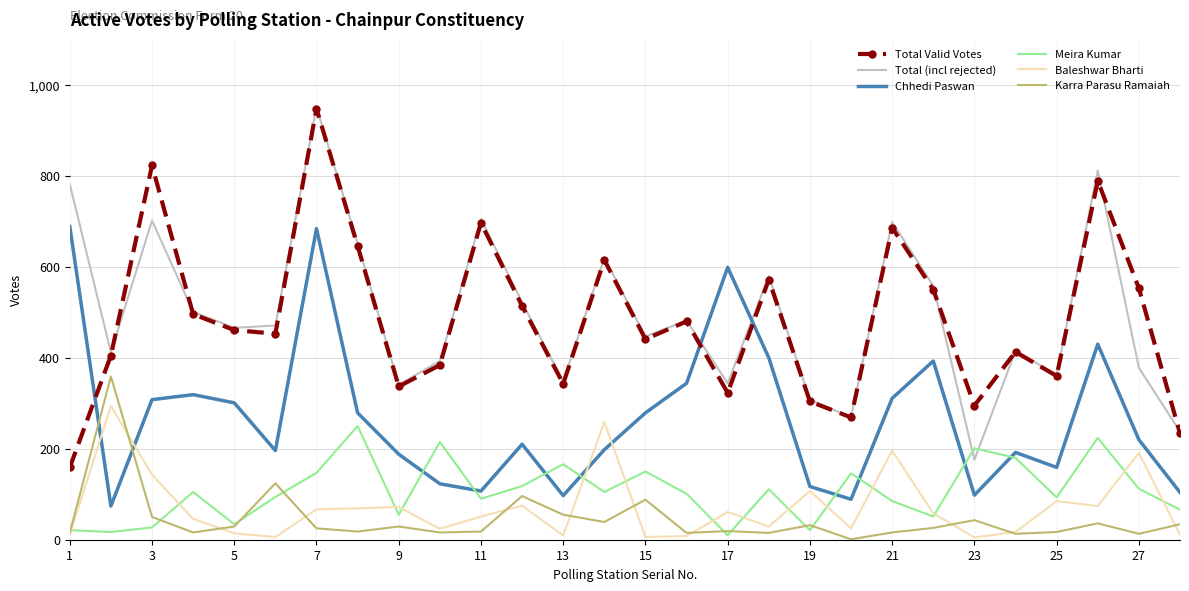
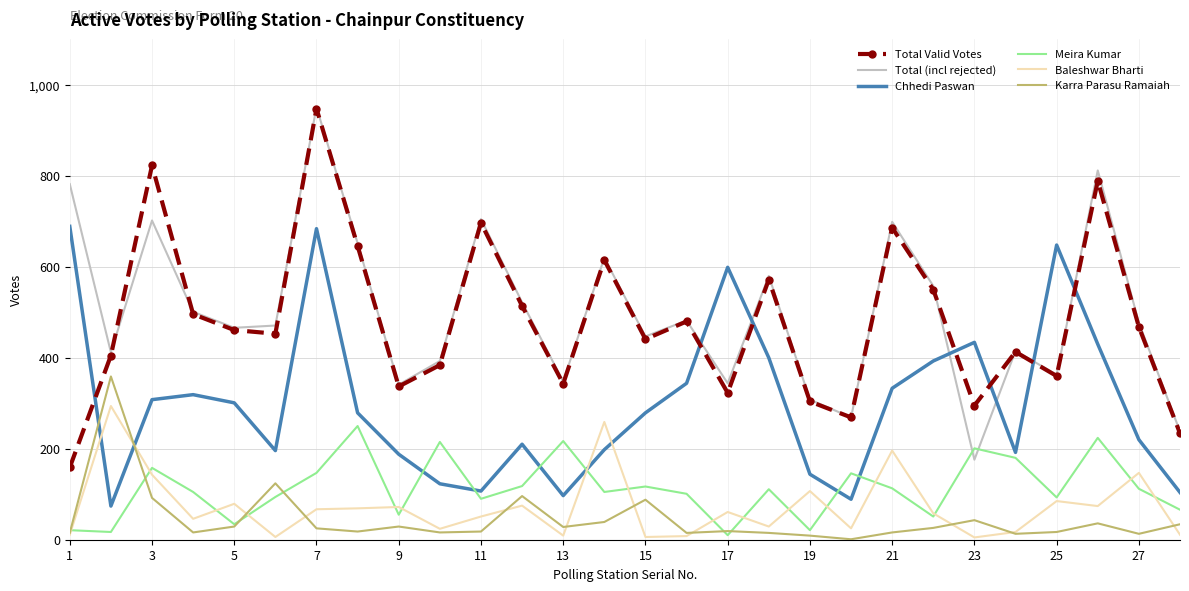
  {
    "Total Valid Votes": {
      "1": 160,
      "3": 820,
      "11": 700,
      "15": 440,
      "17": 320,
      "21": 690,
      "23": 300,
-     "27": 550
+     "27": 470
    },
    "Total (incl rejected)": {
      "1": 780,
      "3": 700,
      "11": 710,
      "15": 450,
      "17": 340,
      "21": 700,
      "23": 180,
-     "27": 380
+     "27": 480
    },
    "Chhedi Paswan": {
      "1": 690,
      "3": 310,
      "5": 300,
      "7": 680,
      "9": 190,
      "11": 110,
      "13": 100,
      "15": 280,
      "17": 600,
-     "19": 120,
-     "21": 310,
-     "23": 100,
-     "25": 160,
+     "19": 140,
+     "21": 330,
+     "23": 430,
+     "25": 650,
      "27": 220
    },
    "Meira Kumar": {
      "1": 20,
-     "3": 30,
+     "3": 160,
      "7": 150,
      "9": 60,
      "11": 90,
-     "13": 170,
-     "15": 150,
+     "13": 220,
+     "15": 120,
      "17": 10,
      "19": 20,
-     "21": 90,
+     "21": 110,
      "23": 200,
      "25": 90,
      "27": 110
    },
    "Baleshwar Bharti": {
      "3": 140,
-     "5": 10,
+     "5": 80,
      "7": 70,
      "9": 70,
      "11": 50,
      "13": 10,
      "15": 10,
      "17": 60,
      "19": 110,
      "21": 200,
      "23": 10,
      "25": 90,
-     "27": 190
+     "27": 150
    },
    "Karra Parasu Ramaiah": {
-     "3": 50,
+     "3": 90,
      "7": 30,
      "9": 30,
      "11": 20,
-     "13": 60,
+     "13": 30,
      "15": 90,
      "17": 20,
-     "19": 30,
+     "19": 10,
      "21": 20,
      "23": 40,
      "25": 20,
      "27": 10
    }
  }
